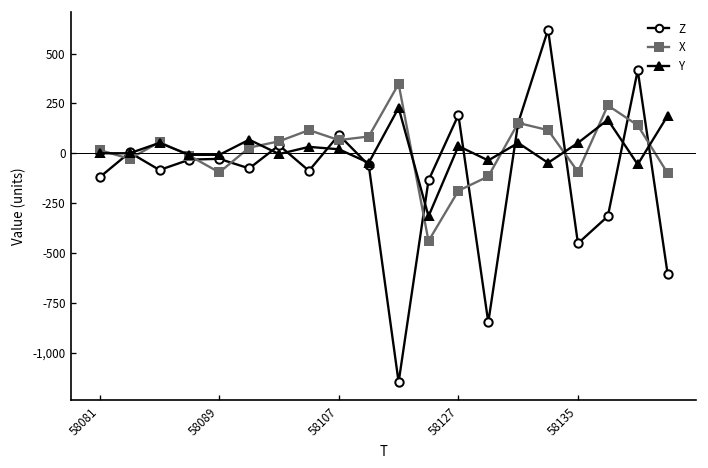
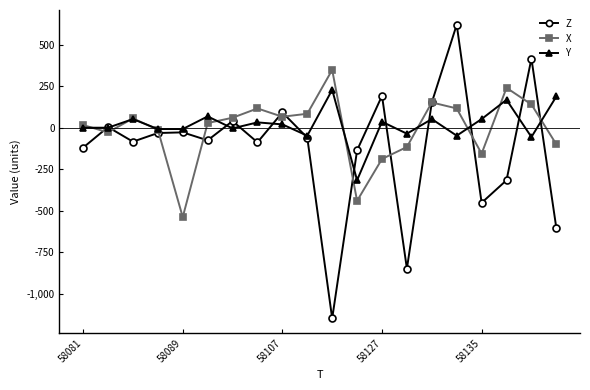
  {
    "X": {
      "58081": 20,
-     "58089": -100,
+     "58089": -540,
      "58107": 70,
      "58127": -190,
-     "58135": -90
+     "58135": -160
    }
  }
